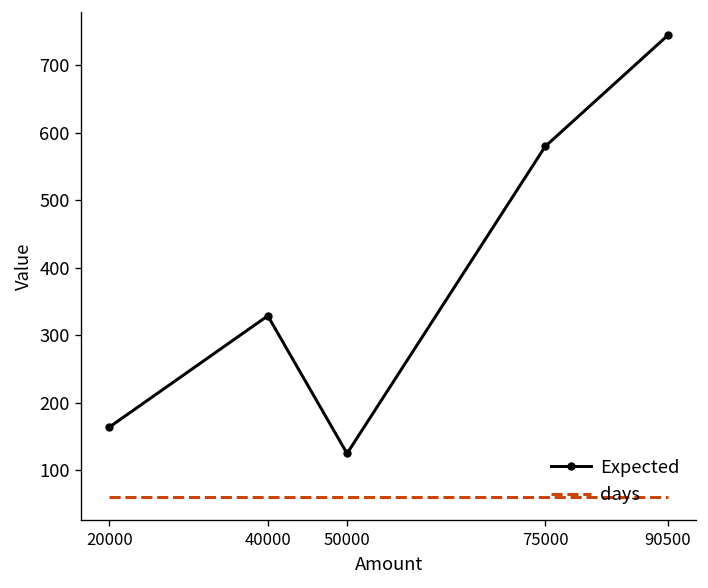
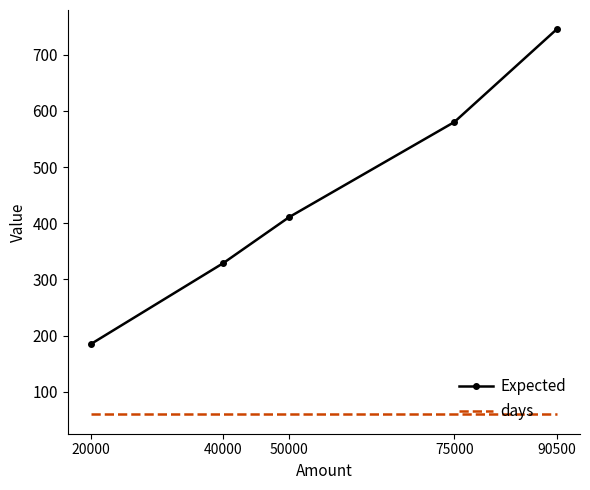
  {
    "Expected": {
-     "20000": 160,
+     "20000": 190,
      "40000": 330,
-     "50000": 130,
+     "50000": 410,
      "75000": 580,
      "90500": 740
    },
    "days": {
      "20000": 60,
      "40000": 60,
      "50000": 60,
      "75000": 60,
      "90500": 60
    }
  }
